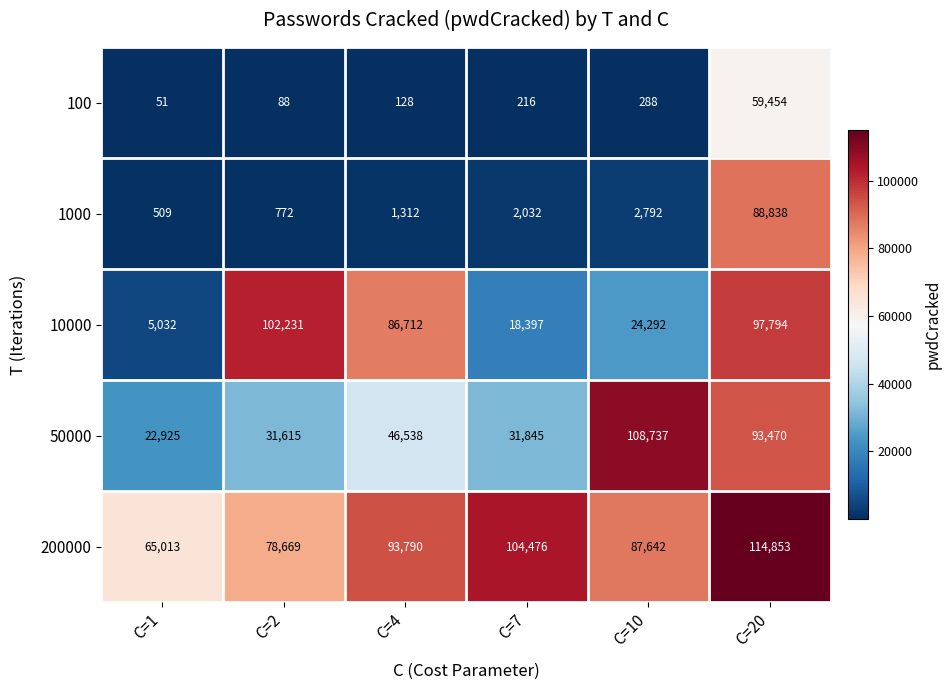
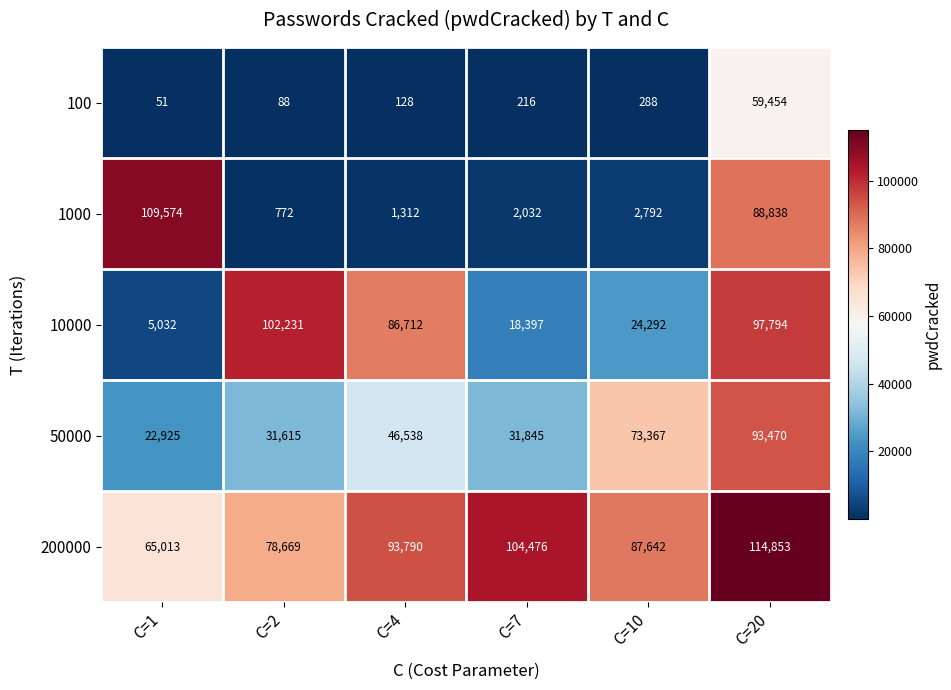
  {
    "100": {
      "C=1": "51",
      "C=2": "88",
      "C=4": "128",
      "C=7": "216",
      "C=10": "288",
      "C=20": "59,454"
    },
    "1000": {
-     "C=1": "509",
+     "C=1": "109,574",
      "C=2": "772",
      "C=4": "1,312",
      "C=7": "2,032",
      "C=10": "2,792",
      "C=20": "88,838"
    },
    "10000": {
      "C=1": "5,032",
      "C=2": "102,231",
      "C=4": "86,712",
      "C=7": "18,397",
      "C=10": "24,292",
      "C=20": "97,794"
    },
    "50000": {
      "C=1": "22,925",
      "C=2": "31,615",
      "C=4": "46,538",
      "C=7": "31,845",
-     "C=10": "108,737",
+     "C=10": "73,367",
      "C=20": "93,470"
    },
    "200000": {
      "C=1": "65,013",
      "C=2": "78,669",
      "C=4": "93,790",
      "C=7": "104,476",
      "C=10": "87,642",
      "C=20": "114,853"
    }
  }
